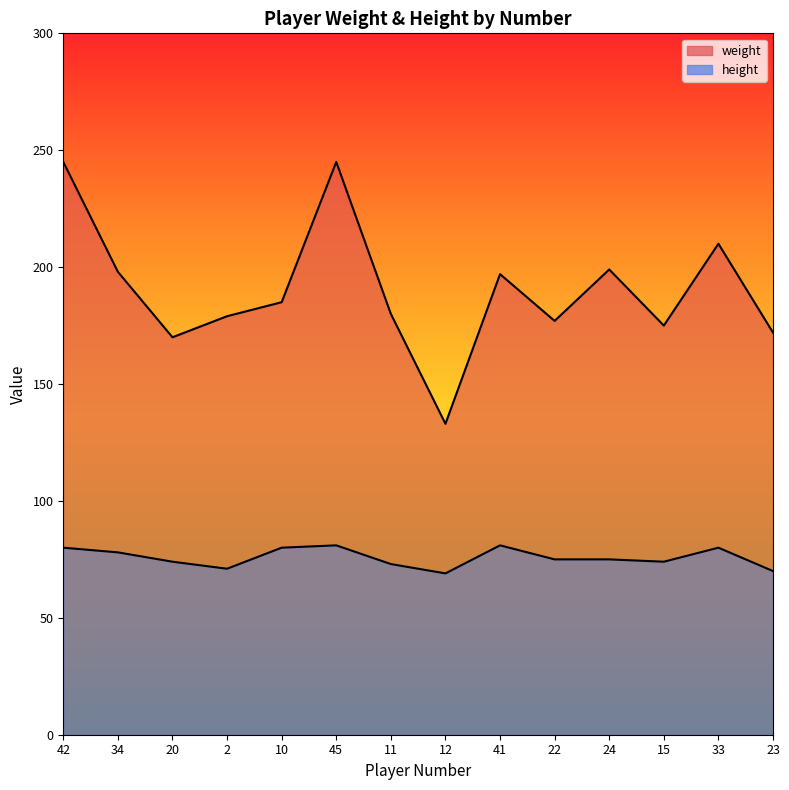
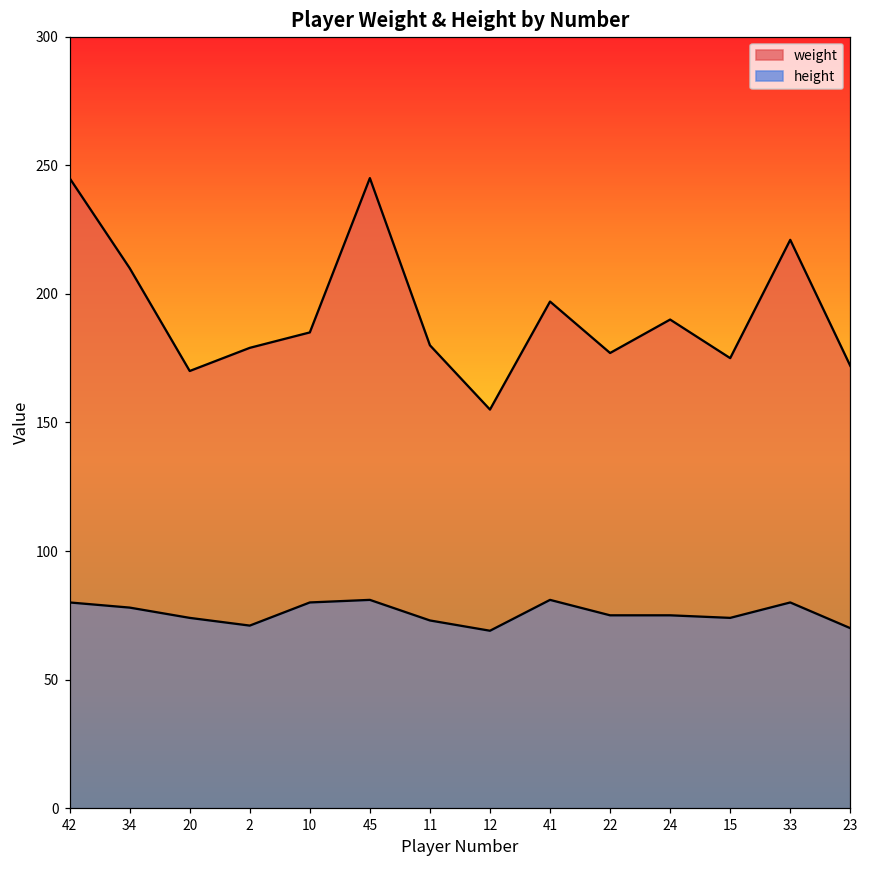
  {
    "weight": {
      "42": 245,
-     "34": 198,
+     "34": 210,
      "20": 170,
      "2": 179,
      "10": 185,
      "45": 245,
      "11": 180,
-     "12": 133,
+     "12": 155,
      "41": 197,
      "22": 177,
-     "24": 199,
+     "24": 190,
      "15": 175,
-     "33": 210,
+     "33": 221,
      "23": 172
    },
    "height": {
      "42": 80,
      "34": 78,
      "20": 74,
      "2": 71,
      "10": 80,
      "45": 81,
      "11": 73,
      "12": 69,
      "41": 81,
      "22": 75,
      "24": 75,
      "15": 74,
      "33": 80,
      "23": 70
    }
  }
